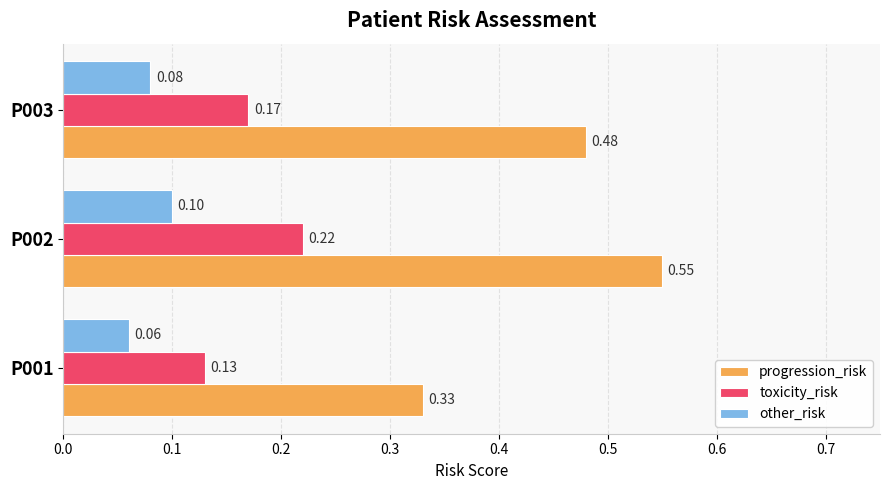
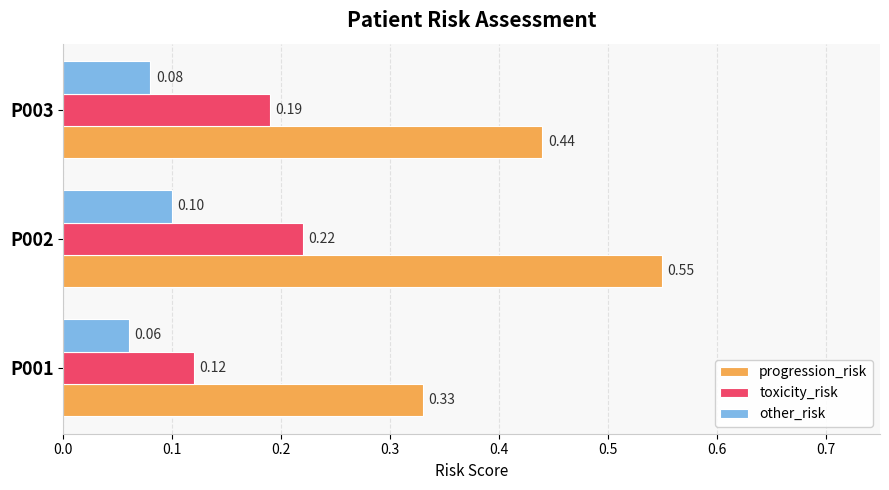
  {
    "progression_risk": {
-     "P003": 0.48,
+     "P003": 0.44,
      "P002": 0.55,
      "P001": 0.33
    },
    "toxicity_risk": {
-     "P003": 0.17,
+     "P003": 0.19,
      "P002": 0.22,
-     "P001": 0.13
+     "P001": 0.12
    },
    "other_risk": {
      "P003": 0.08,
      "P002": 0.10,
      "P001": 0.06
    }
  }
